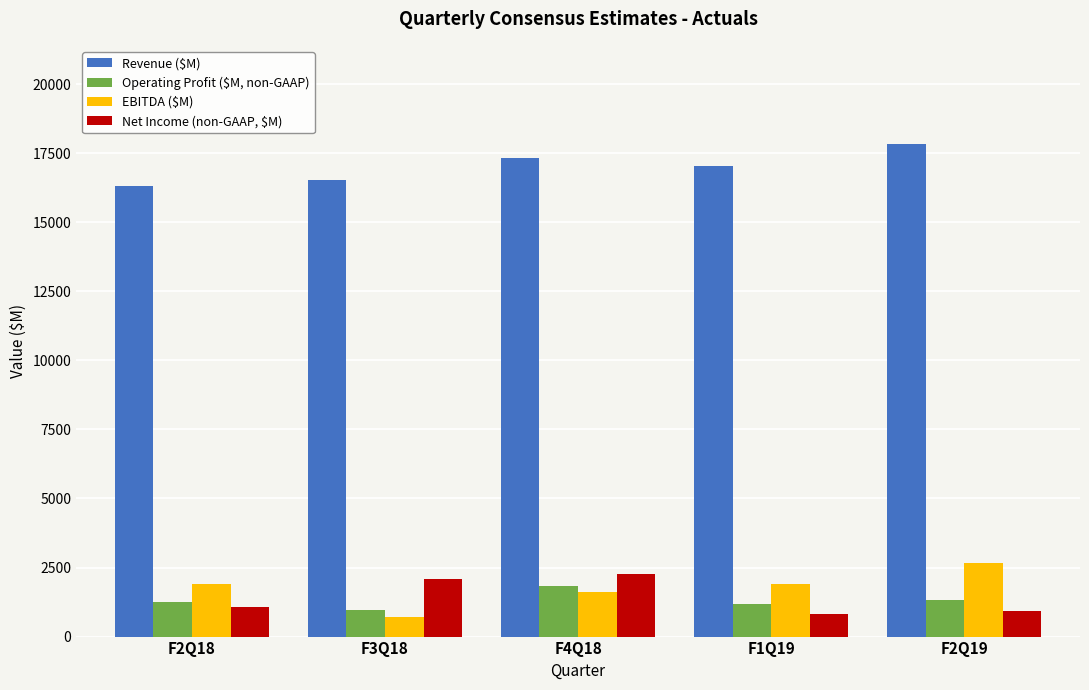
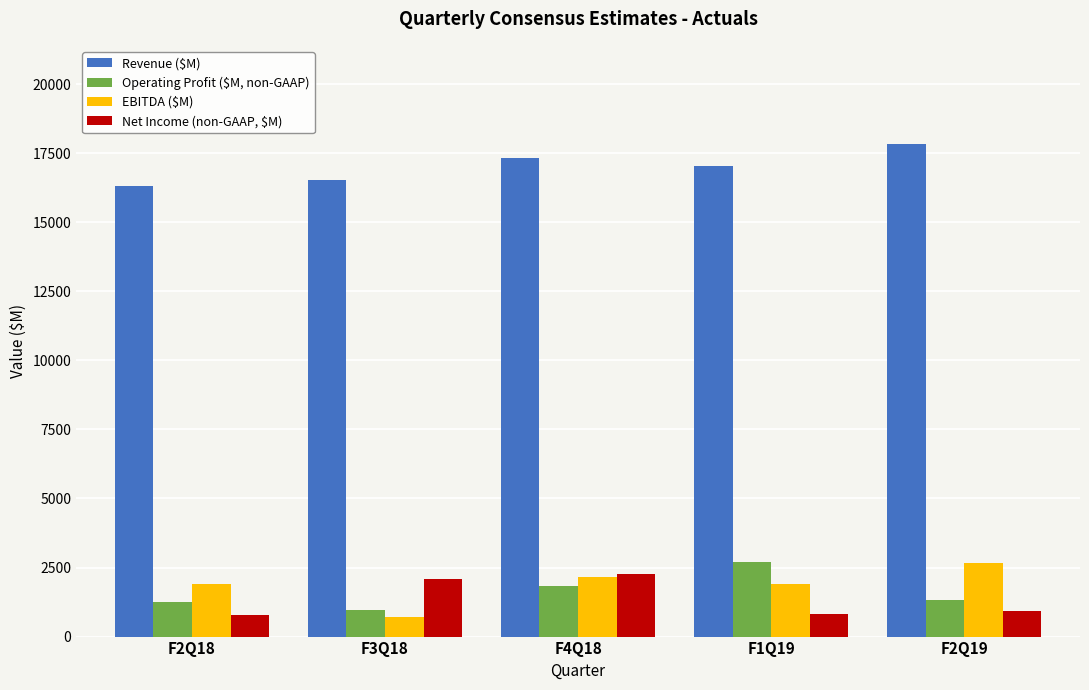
  {
    "Revenue ($M)": {
      "F2Q18": 16300,
      "F3Q18": 16500,
      "F4Q18": 17300,
      "F1Q19": 17100,
      "F2Q19": 17800
    },
    "Operating Profit ($M, non-GAAP)": {
      "F2Q18": 1200,
      "F3Q18": 1000,
      "F4Q18": 1800,
-     "F1Q19": 1200,
+     "F1Q19": 2700,
      "F2Q19": 1300
    },
    "EBITDA ($M)": {
      "F2Q18": 1900,
      "F3Q18": 700,
-     "F4Q18": 1600,
+     "F4Q18": 2200,
      "F1Q19": 1900,
      "F2Q19": 2600
    },
    "Net Income (non-GAAP, $M)": {
-     "F2Q18": 1100,
+     "F2Q18": 800,
      "F3Q18": 2100,
      "F4Q18": 2300,
      "F1Q19": 800,
      "F2Q19": 900
    }
  }
